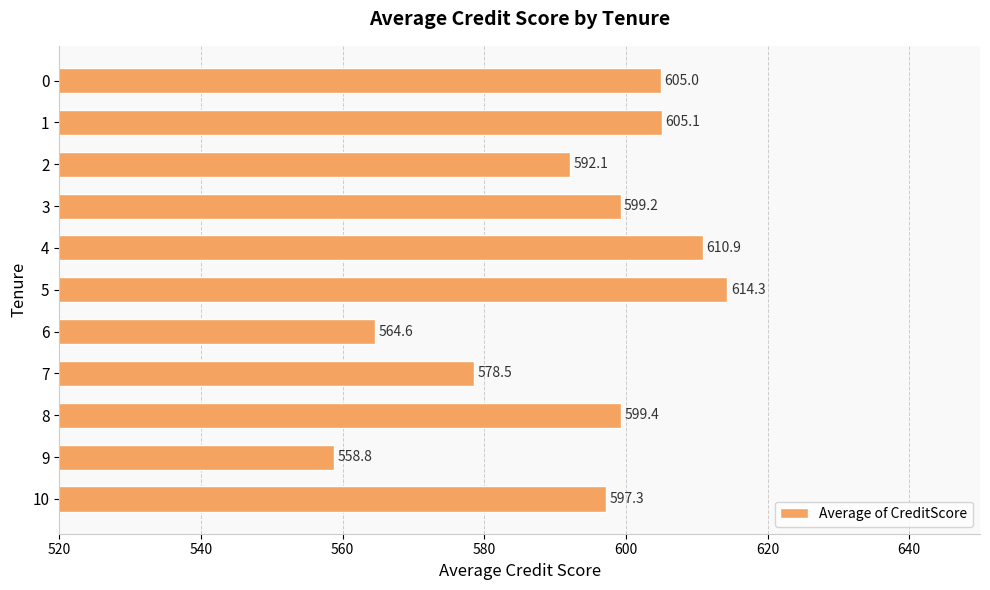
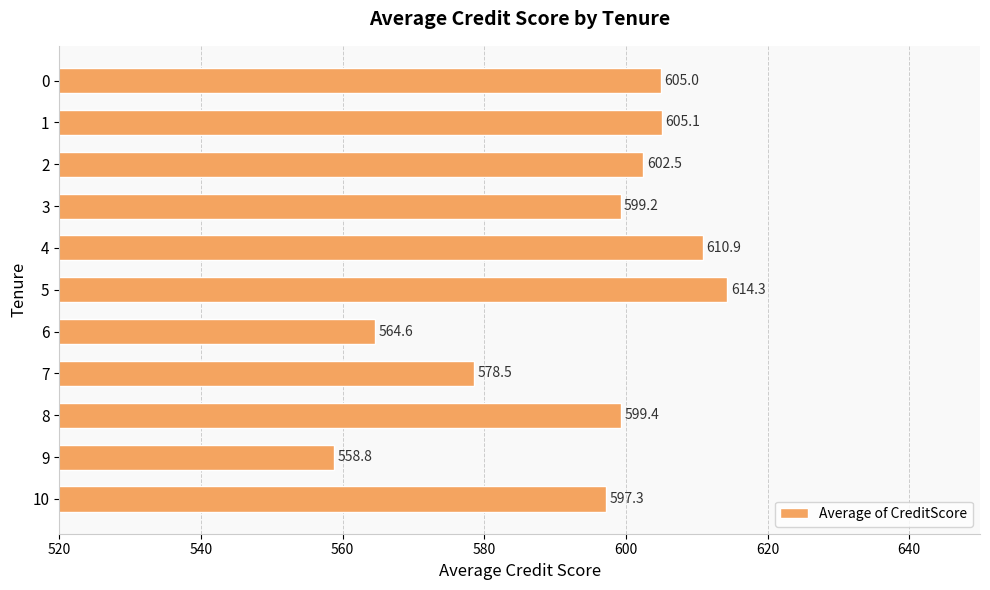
  {
    "0": 605.0,
    "1": 605.1,
-   "2": 592.1,
+   "2": 602.5,
    "3": 599.2,
    "4": 610.9,
    "5": 614.3,
    "6": 564.6,
    "7": 578.5,
    "8": 599.4,
    "9": 558.8,
    "10": 597.3
  }
